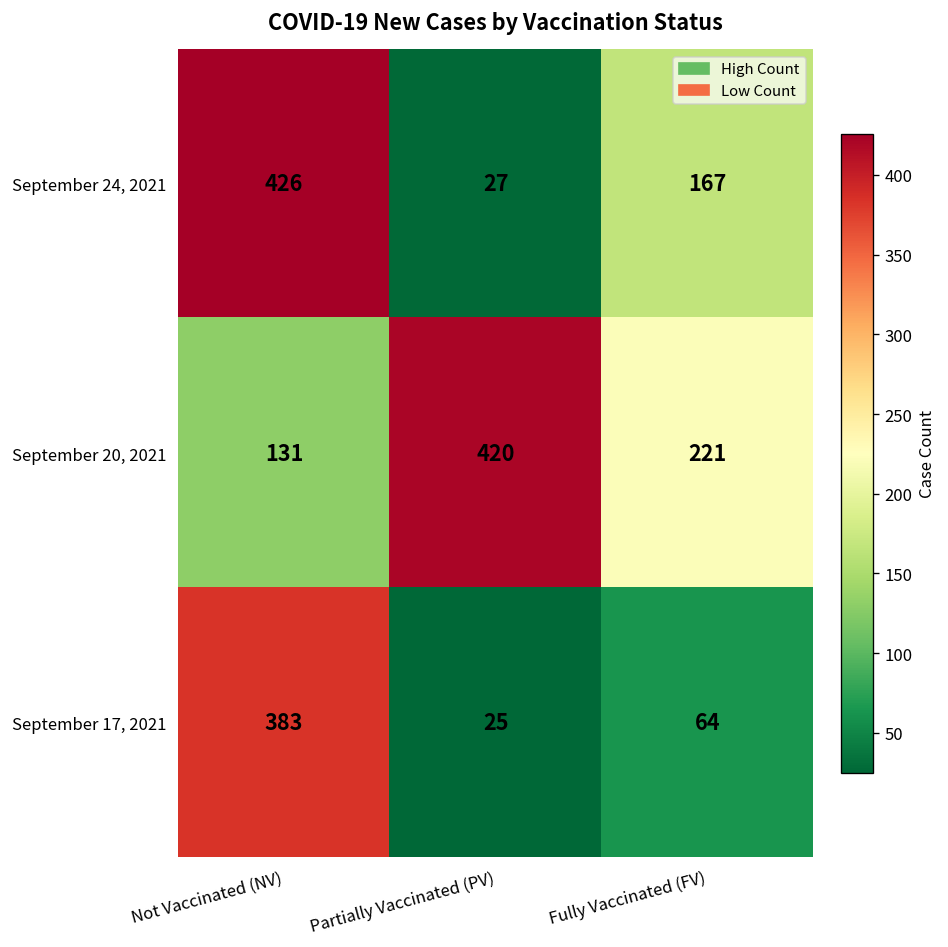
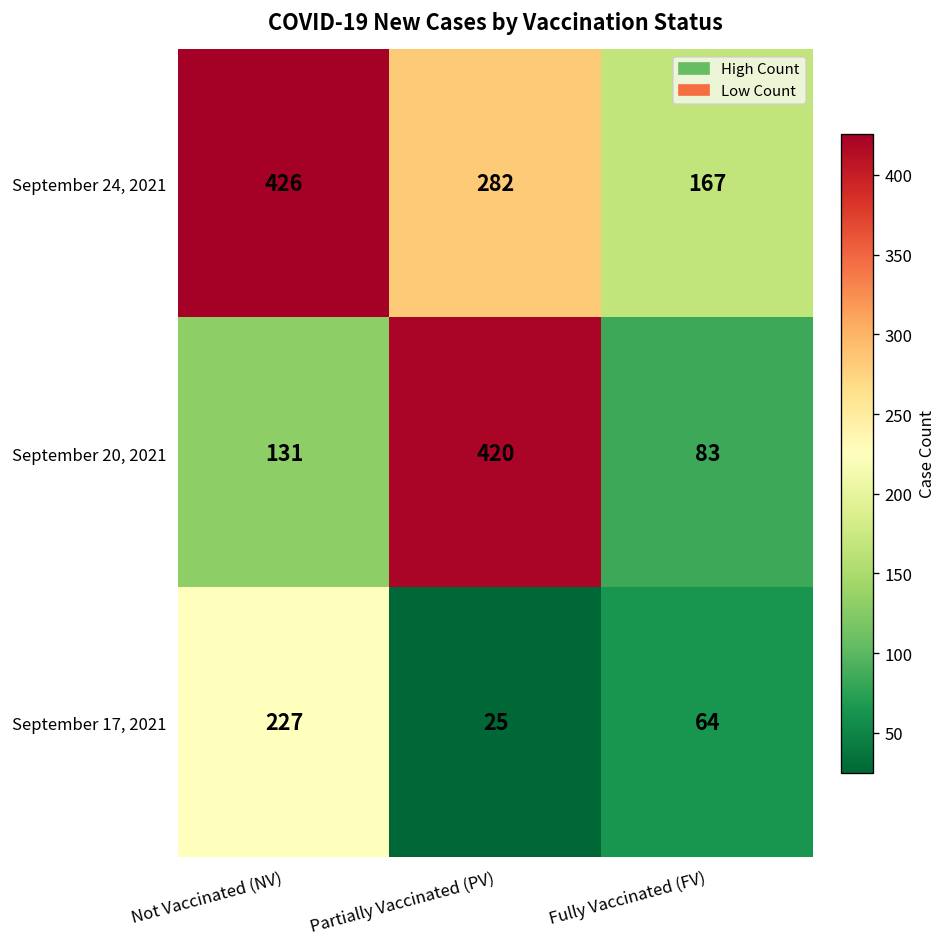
  {
    "September 24, 2021": {
      "Not Vaccinated (NV)": 426,
-     "Partially Vaccinated (PV)": 27,
+     "Partially Vaccinated (PV)": 282,
      "Fully Vaccinated (FV)": 167
    },
    "September 20, 2021": {
      "Not Vaccinated (NV)": 131,
      "Partially Vaccinated (PV)": 420,
-     "Fully Vaccinated (FV)": 221
+     "Fully Vaccinated (FV)": 83
    },
    "September 17, 2021": {
-     "Not Vaccinated (NV)": 383,
+     "Not Vaccinated (NV)": 227,
      "Partially Vaccinated (PV)": 25,
      "Fully Vaccinated (FV)": 64
    }
  }
